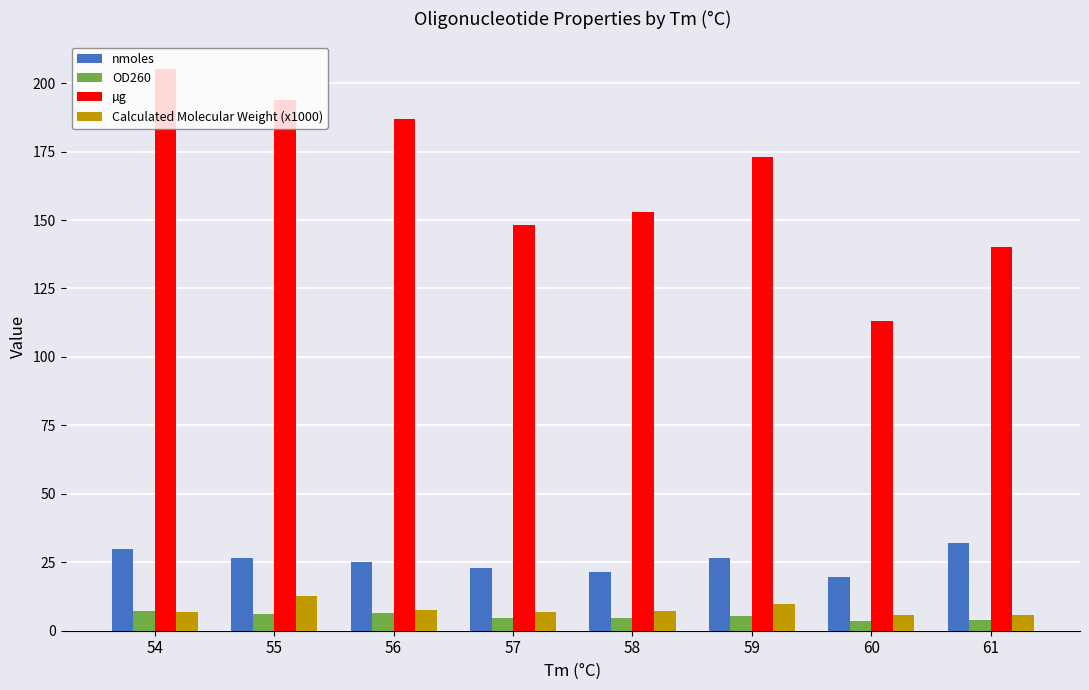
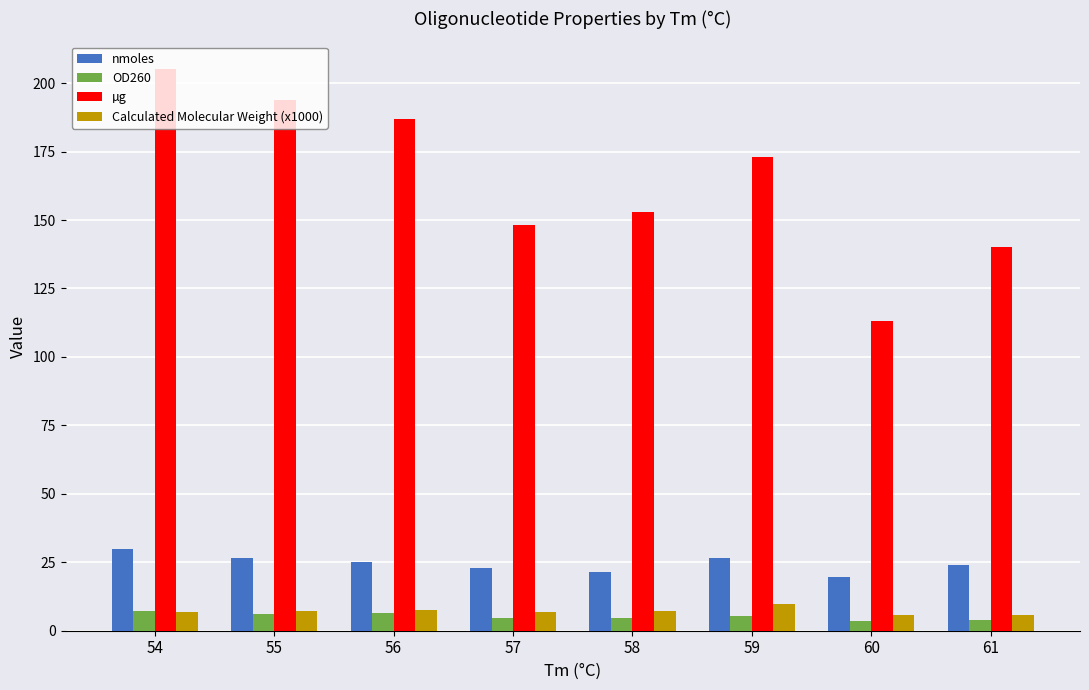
  {
    "nmoles": {
      "54": 30,
      "55": 27,
      "56": 25,
      "57": 23,
      "58": 22,
      "59": 27,
      "60": 19,
-     "61": 32
+     "61": 24
    },
    "OD260": {
      "54": 7,
      "55": 6,
      "56": 6,
      "57": 5,
      "58": 5,
      "59": 6,
      "60": 4,
      "61": 4
    },
    "µg": {
      "56": 187,
      "57": 148,
      "58": 153,
      "59": 173,
      "60": 113,
      "61": 140
    },
    "Calculated Molecular Weight (x1000)": {
      "54": 7,
-     "55": 13,
+     "55": 7,
      "56": 7,
      "57": 7,
      "58": 7,
      "59": 10,
      "60": 6,
      "61": 6
    }
  }
